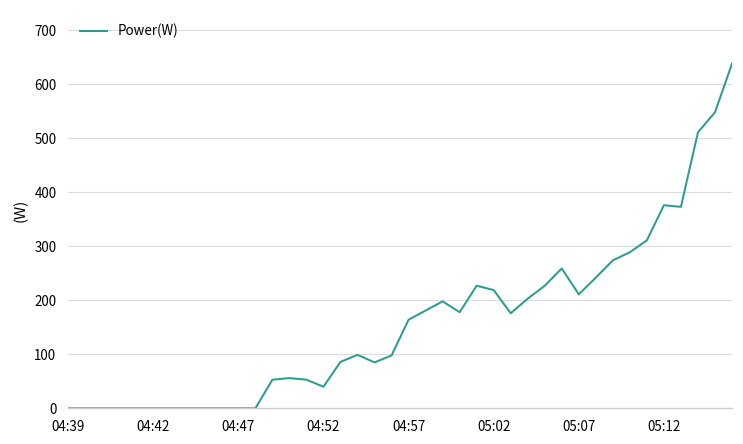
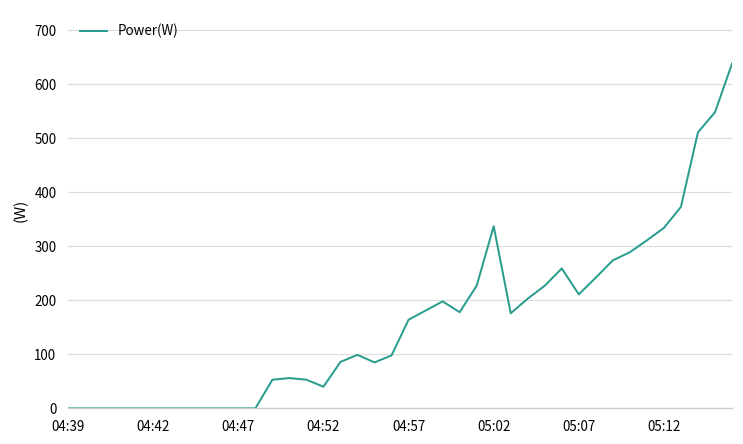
  {
    "04:42": 0,
    "04:47": 0,
    "04:52": 40,
    "04:57": 160,
-   "05:02": 220,
+   "05:02": 340,
    "05:07": 210,
-   "05:12": 380
+   "05:12": 330
  }
